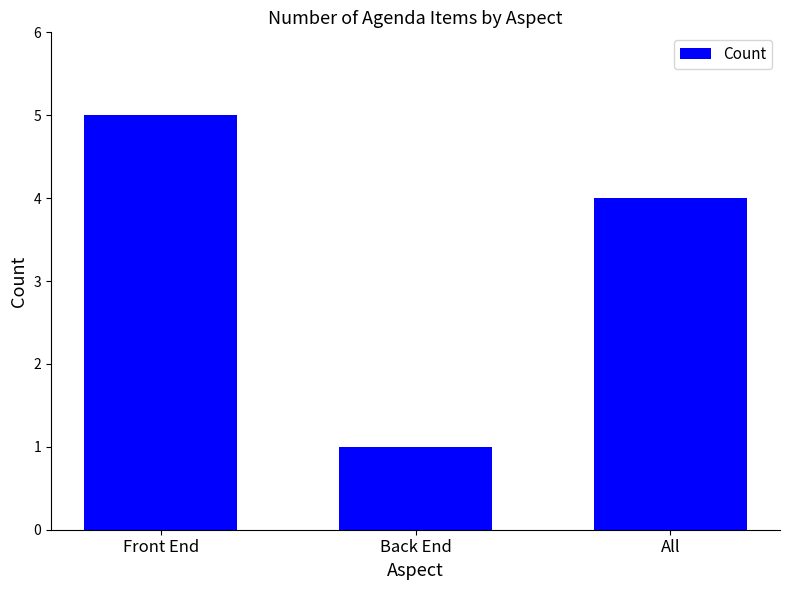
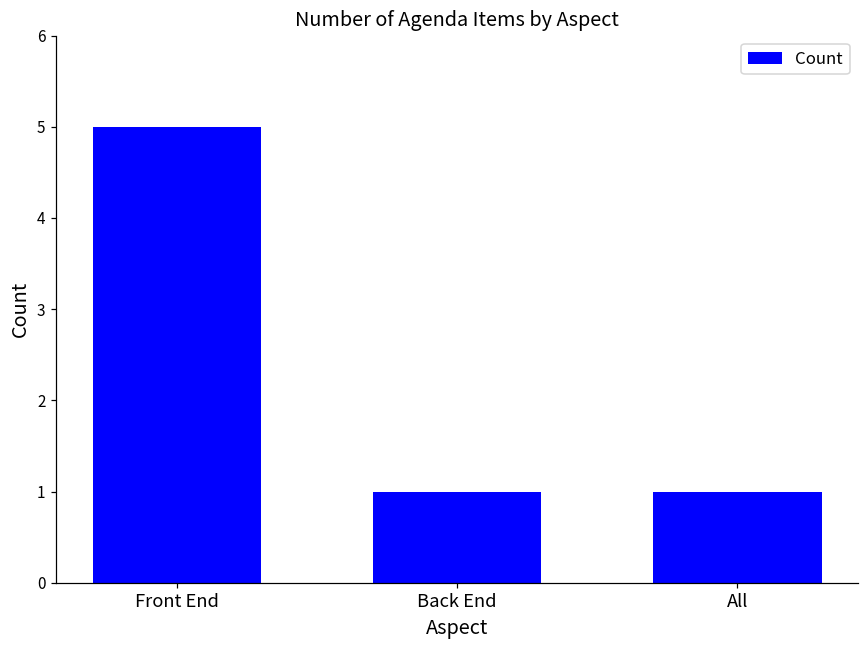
  {
    "Front End": 5,
    "Back End": 1,
-   "All": 4
+   "All": 1
  }
